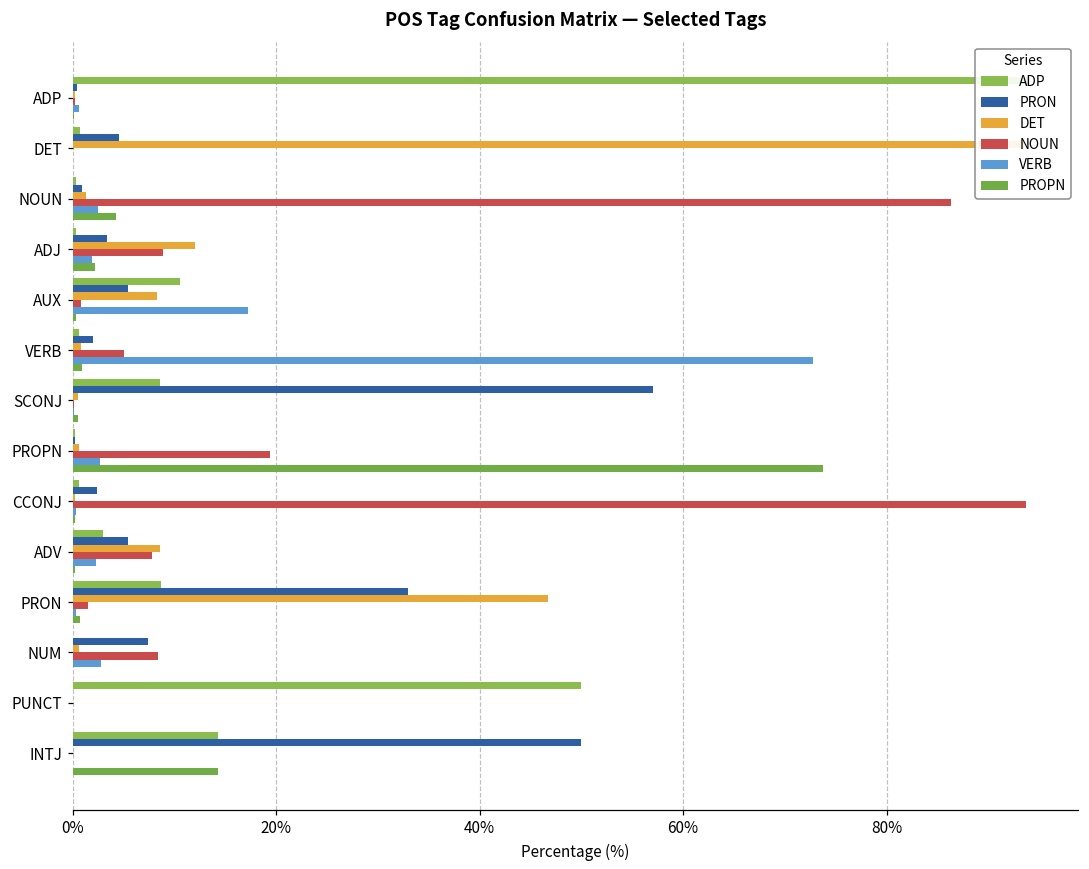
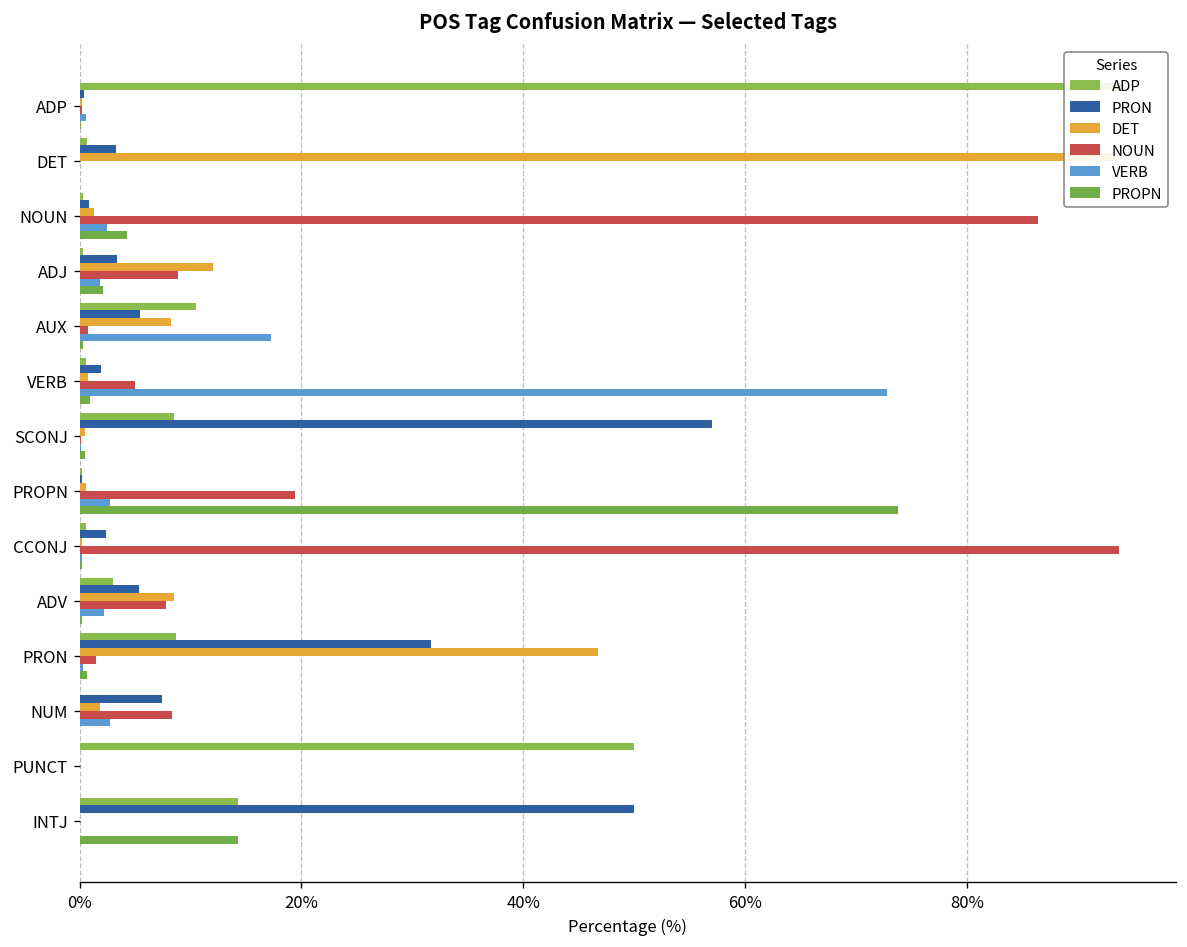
  {
    "PRON": {
      "ADP": "0%",
-     "DET": "4%",
+     "DET": "3%",
      "NOUN": "1%",
      "ADJ": "3%",
      "AUX": "5%",
      "VERB": "2%",
      "SCONJ": "57%",
      "CCONJ": "2%",
      "ADV": "5%",
-     "PRON": "33%",
+     "PRON": "32%",
      "NUM": "7%",
      "PUNCT": "0%",
      "INTJ": "50%"
    },
    "DET": {
      "NOUN": "1%",
      "ADJ": "12%",
      "AUX": "8%",
      "VERB": "1%",
      "SCONJ": "0%",
      "PROPN": "1%",
      "ADV": "9%",
      "PRON": "47%",
-     "NUM": "1%",
+     "NUM": "2%",
      "PUNCT": "0%",
      "INTJ": "0%"
    },
    "NOUN": {
      "NOUN": "86%",
      "ADJ": "9%",
      "AUX": "1%",
      "VERB": "5%",
      "PROPN": "19%",
      "CCONJ": "94%",
      "ADV": "8%",
      "PRON": "1%",
      "NUM": "8%",
      "PUNCT": "0%",
      "INTJ": "0%"
    },
    "VERB": {
      "ADP": "1%",
      "NOUN": "2%",
      "ADJ": "2%",
      "AUX": "17%",
      "VERB": "73%",
      "PROPN": "3%",
      "ADV": "2%",
      "NUM": "3%",
      "PUNCT": "0%",
      "INTJ": "0%"
    }
  }
